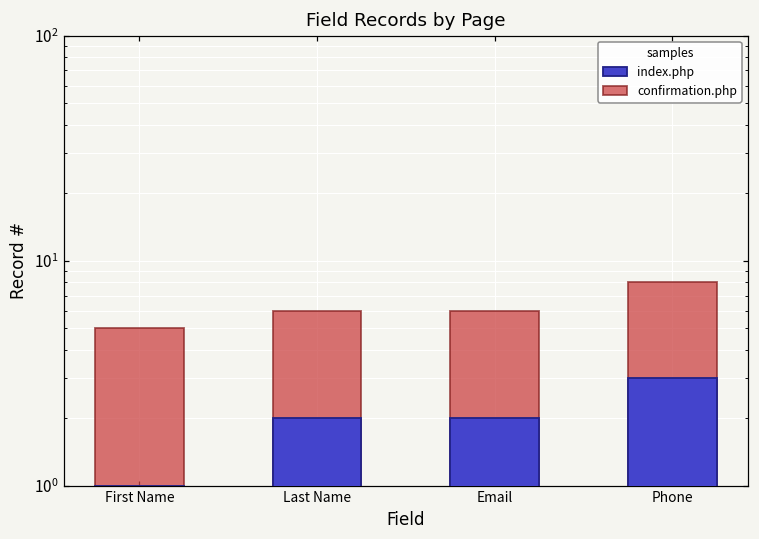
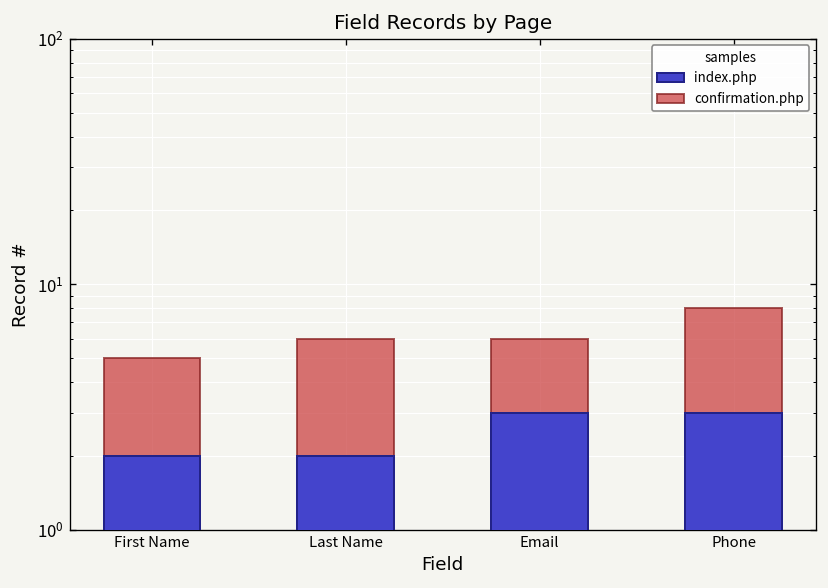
  {
    "index.php": {
-     "First Name": 1,
-     "Email": 2
+     "First Name": 2,
+     "Email": 3
    },
    "confirmation.php": {
      "First Name": 5,
      "Last Name": 6,
      "Email": 6,
      "Phone": 8
    }
  }
